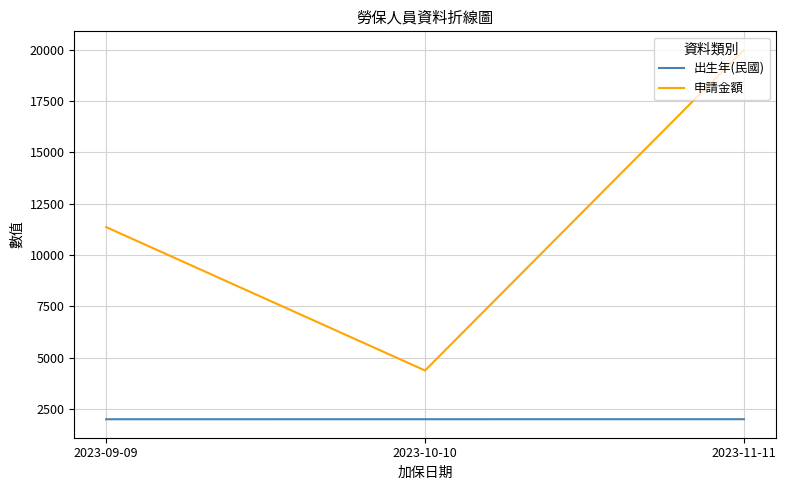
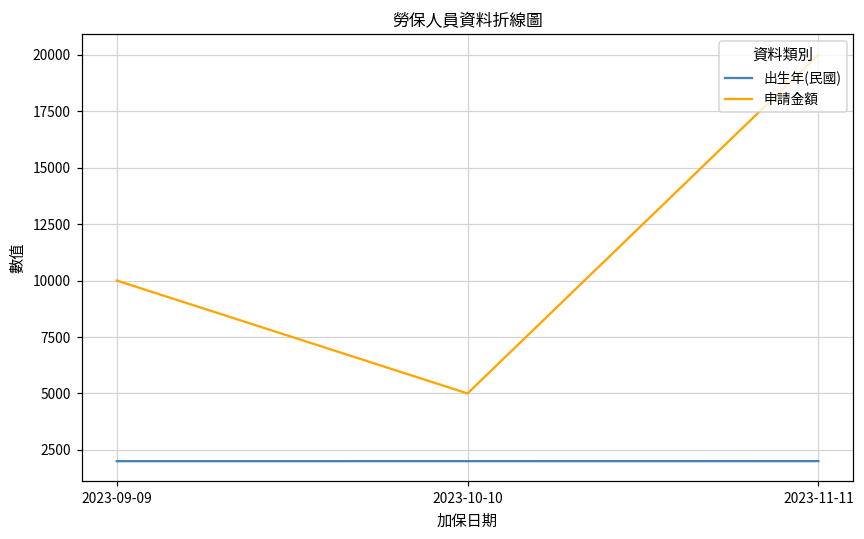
  {
    "出生年(民國)": {
      "2023-09-09": 2000,
      "2023-10-10": 2000,
      "2023-11-11": 2000
    },
    "申請金額": {
-     "2023-09-09": 11400,
-     "2023-10-10": 4400
+     "2023-09-09": 10000,
+     "2023-10-10": 5000
    }
  }
